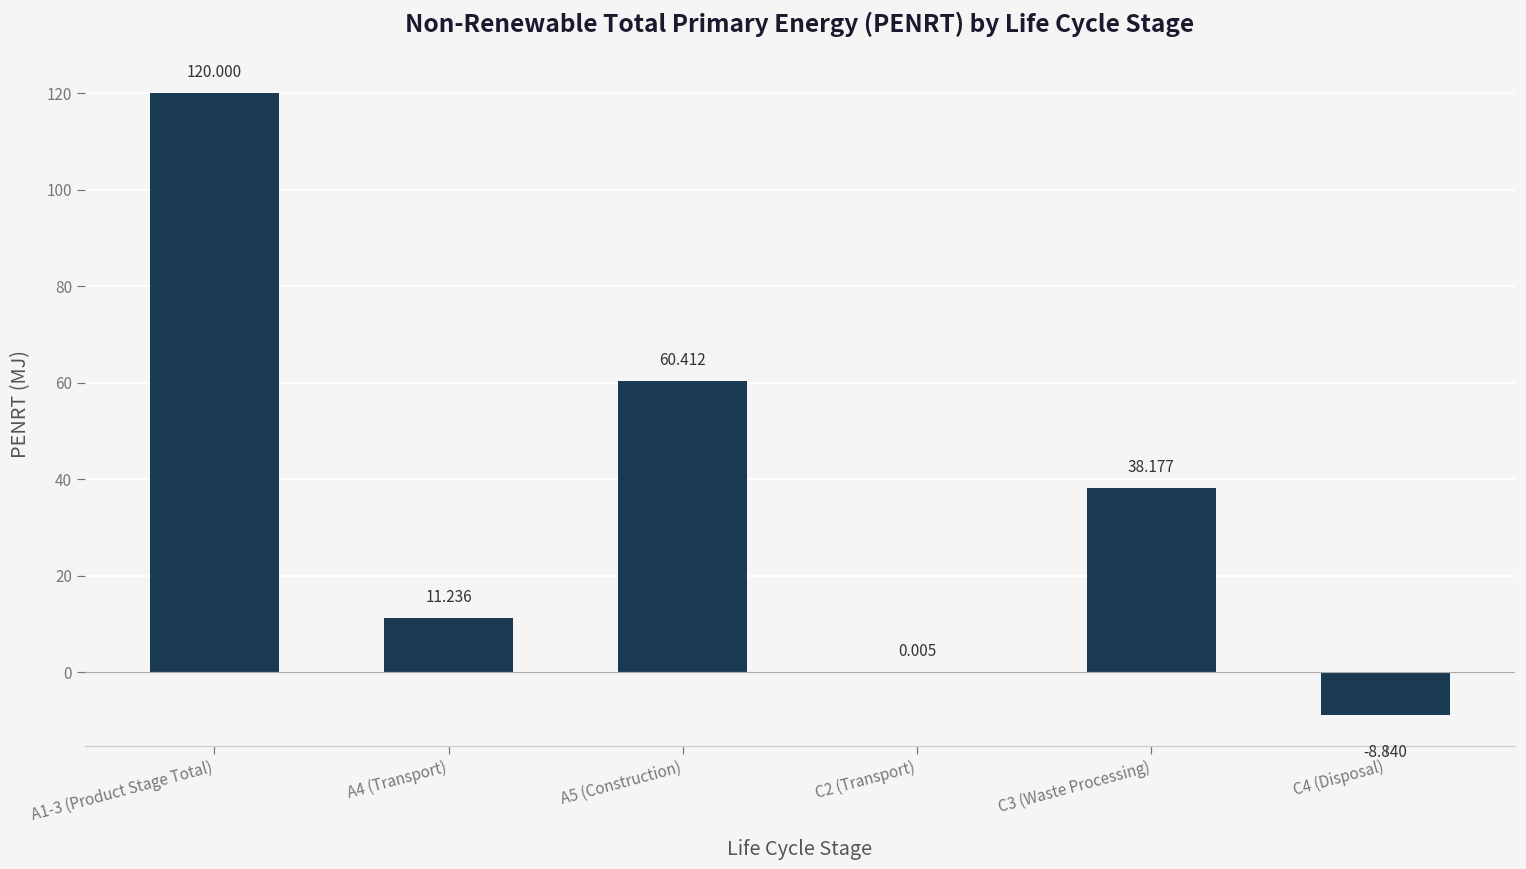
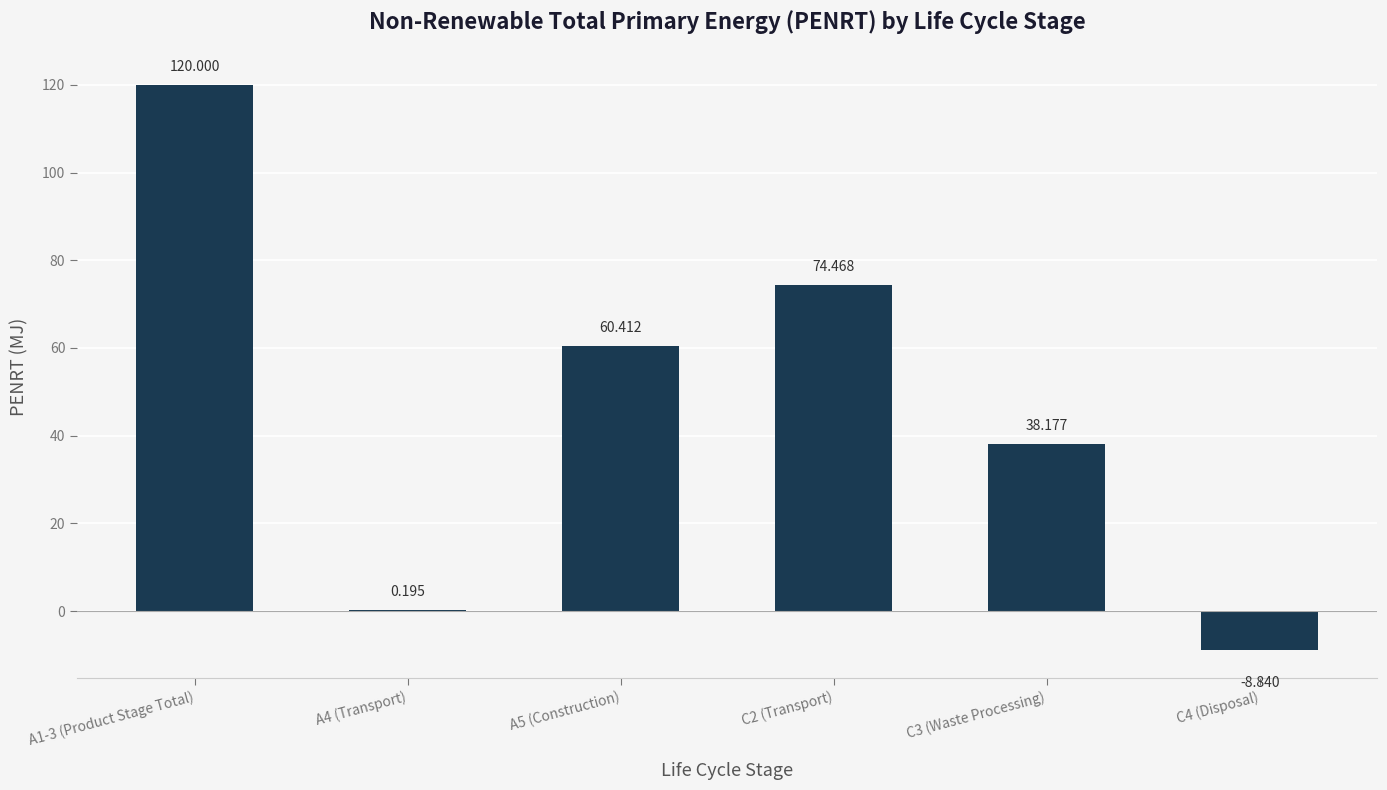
  {
    "A1-3 (Product Stage Total)": 120.000,
-   "A4 (Transport)": 11.236,
+   "A4 (Transport)": 0.195,
    "A5 (Construction)": 60.412,
-   "C2 (Transport)": 0.005,
+   "C2 (Transport)": 74.468,
    "C3 (Waste Processing)": 38.177
  }
